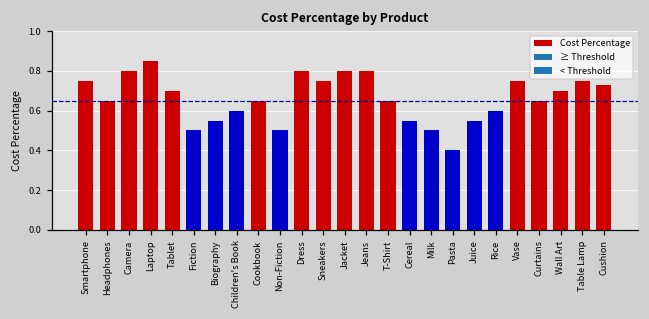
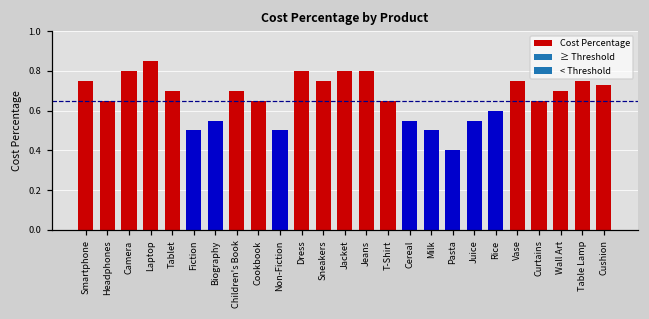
  {
    "Smartphone": 0.75,
    "Headphones": 0.65,
    "Camera": 0.8,
    "Laptop": 0.85,
    "Tablet": 0.7,
    "Fiction": 0.5,
    "Biography": 0.55,
-   "Children's Book": 0.6,
+   "Children's Book": 0.7,
    "Cookbook": 0.65,
    "Non-Fiction": 0.5,
    "Dress": 0.8,
    "Sneakers": 0.75,
    "Jacket": 0.8,
    "Jeans": 0.8,
    "T-Shirt": 0.65,
    "Cereal": 0.55,
    "Milk": 0.5,
    "Pasta": 0.4,
    "Juice": 0.55,
    "Rice": 0.6,
    "Vase": 0.75,
    "Curtains": 0.65,
    "Wall Art": 0.7,
    "Cushion": 0.73
  }
